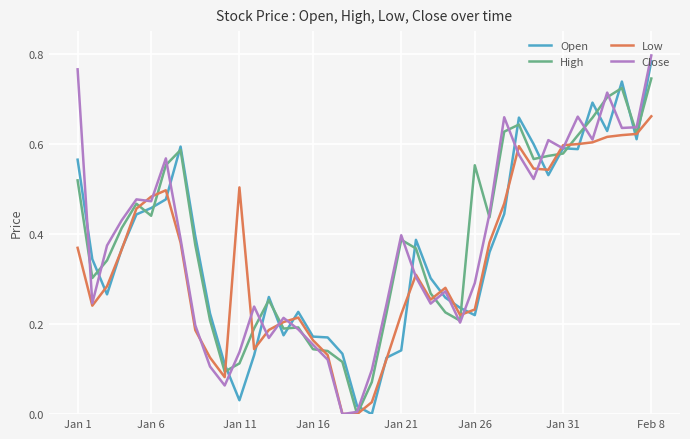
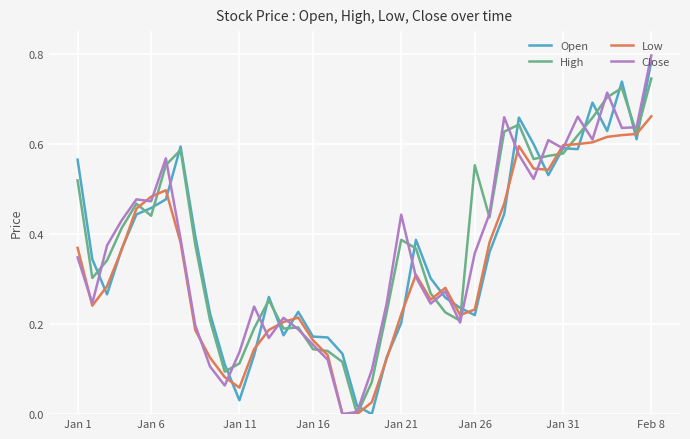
  {
    "Open": {
      "Jan 1": 0.56,
      "Jan 6": 0.46,
      "Jan 11": 0.03,
      "Jan 16": 0.17,
-     "Jan 21": 0.14,
+     "Jan 21": 0.20,
      "Jan 26": 0.22,
      "Feb 8": 0.78
    },
    "High": {
      "Jan 1": 0.52,
      "Jan 6": 0.44,
      "Jan 11": 0.11,
      "Jan 16": 0.14,
      "Jan 21": 0.39,
      "Jan 26": 0.55,
      "Jan 31": 0.58,
      "Feb 8": 0.74
    },
    "Low": {
      "Jan 1": 0.37,
      "Jan 6": 0.48,
-     "Jan 11": 0.50,
+     "Jan 11": 0.06,
      "Jan 16": 0.16,
      "Jan 21": 0.22,
      "Jan 26": 0.23,
      "Jan 31": 0.60,
      "Feb 8": 0.66
    },
    "Close": {
-     "Jan 1": 0.77,
+     "Jan 1": 0.35,
      "Jan 6": 0.47,
      "Jan 11": 0.14,
      "Jan 16": 0.15,
-     "Jan 21": 0.40,
-     "Jan 26": 0.29,
+     "Jan 21": 0.44,
+     "Jan 26": 0.36,
      "Feb 8": 0.80
    }
  }
